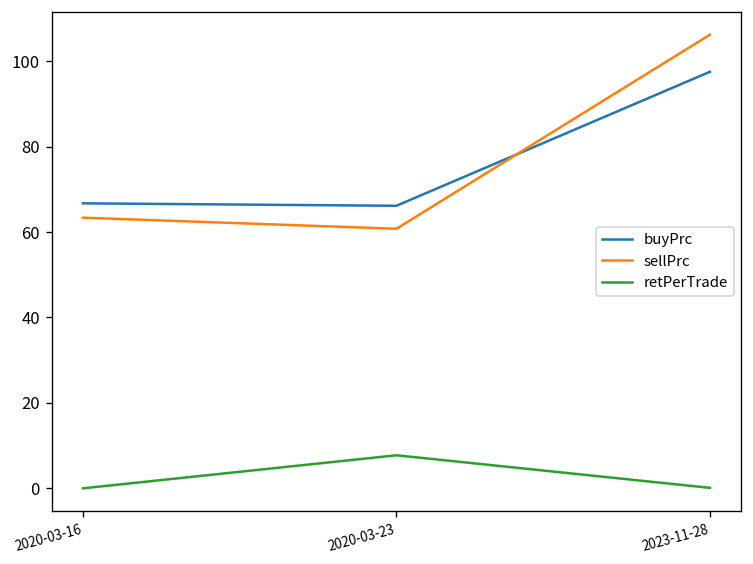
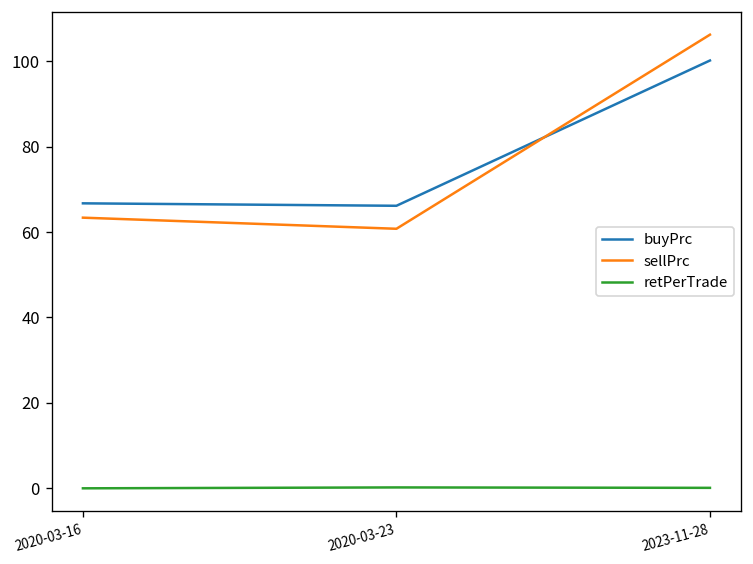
  {
    "buyPrc": {
      "2020-03-16": 67,
      "2020-03-23": 66,
-     "2023-11-28": 98
+     "2023-11-28": 100
    },
    "sellPrc": {
      "2020-03-16": 63,
      "2020-03-23": 61,
      "2023-11-28": 106
    },
    "retPerTrade": {
      "2020-03-16": 0,
-     "2020-03-23": 8,
+     "2020-03-23": 0,
      "2023-11-28": 0
    }
  }
